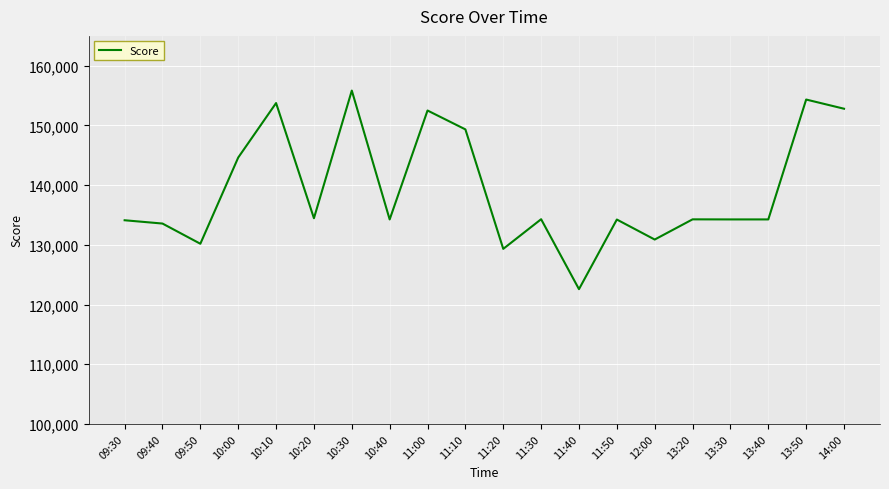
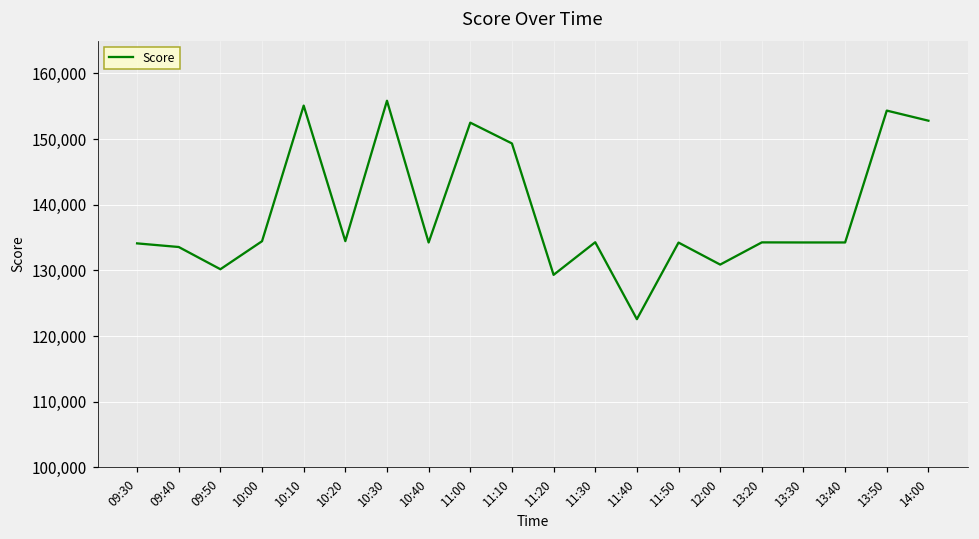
  {
    "09:30": "134,000",
    "09:40": "134,000",
    "09:50": "130,000",
-   "10:00": "145,000",
-   "10:10": "154,000",
+   "10:00": "134,000",
+   "10:10": "155,000",
    "10:20": "134,000",
    "10:30": "156,000",
    "10:40": "134,000",
    "11:00": "153,000",
    "11:10": "149,000",
    "11:20": "129,000",
    "11:30": "134,000",
    "11:40": "123,000",
    "11:50": "134,000",
    "12:00": "131,000",
    "13:20": "134,000",
    "13:30": "134,000",
    "13:40": "134,000",
    "13:50": "154,000",
    "14:00": "153,000"
  }
